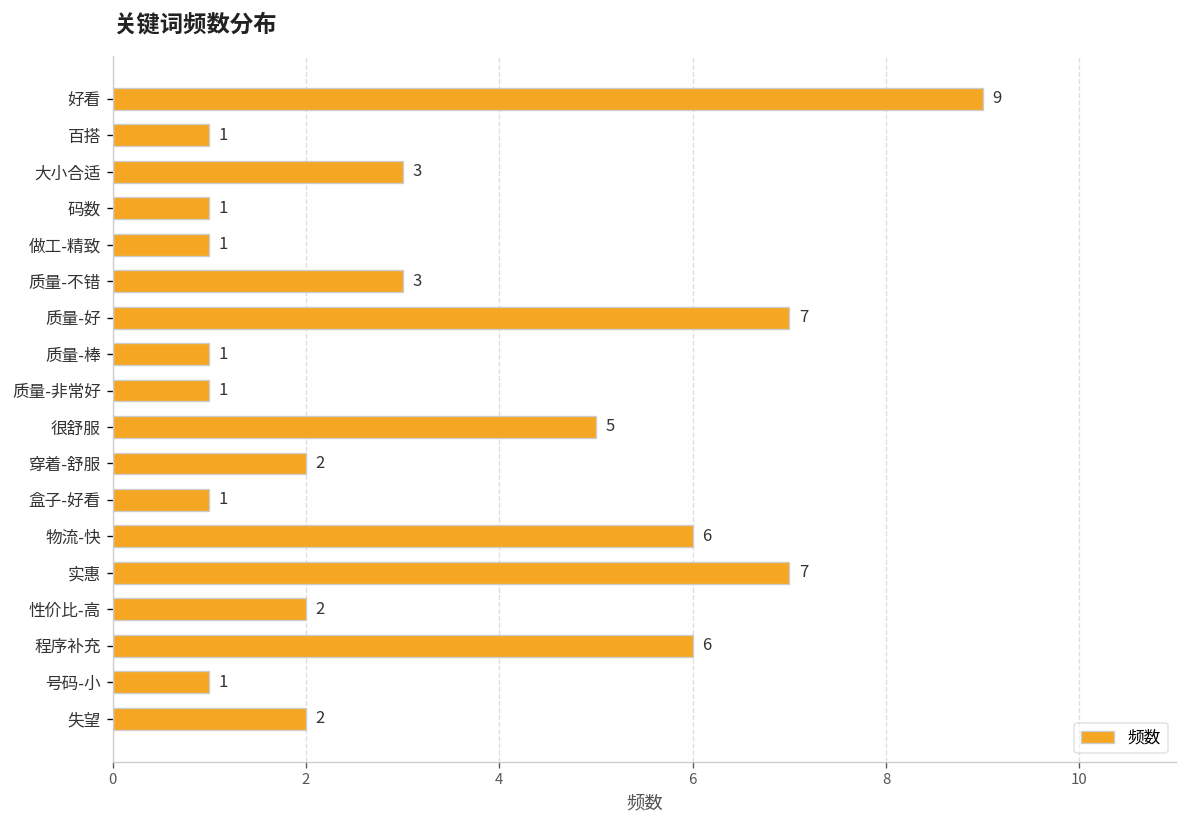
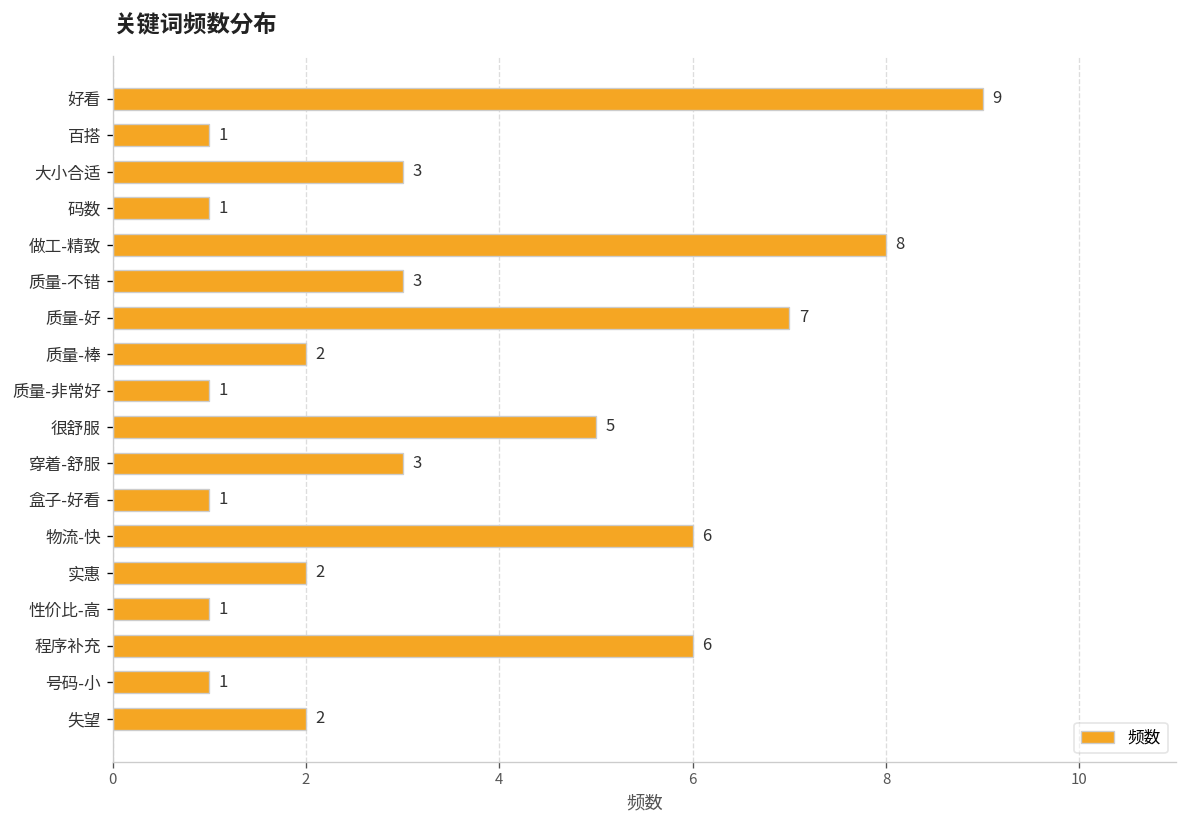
  {
    "好看": 9,
    "百搭": 1,
    "大小合适": 3,
    "码数": 1,
-   "做工-精致": 1,
+   "做工-精致": 8,
    "质量-不错": 3,
    "质量-好": 7,
-   "质量-棒": 1,
+   "质量-棒": 2,
    "质量-非常好": 1,
    "很舒服": 5,
-   "穿着-舒服": 2,
+   "穿着-舒服": 3,
    "盒子-好看": 1,
    "物流-快": 6,
-   "实惠": 7,
-   "性价比-高": 2,
+   "实惠": 2,
+   "性价比-高": 1,
    "程序补充": 6,
    "号码-小": 1,
    "失望": 2
  }
